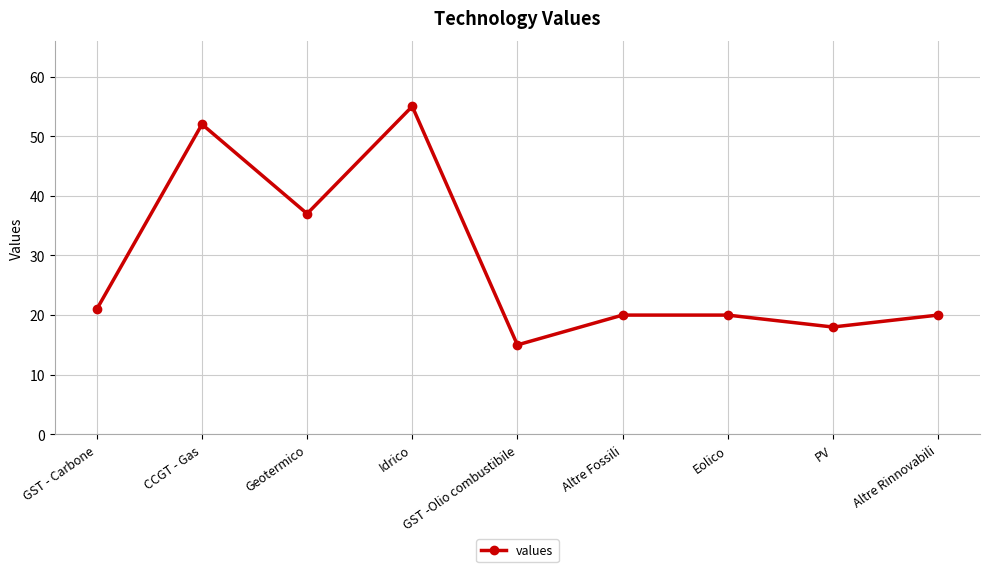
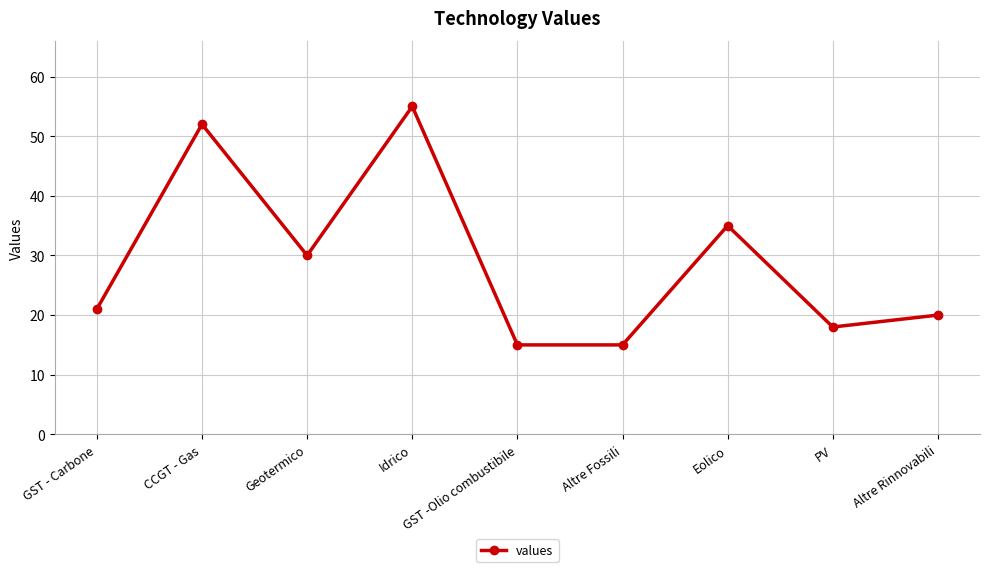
  {
    "GST - Carbone": 21,
    "CCGT - Gas": 52,
-   "Geotermico": 37,
+   "Geotermico": 30,
    "Idrico": 55,
    "GST -Olio combustibile": 15,
-   "Altre Fossili": 20,
-   "Eolico": 20,
+   "Altre Fossili": 15,
+   "Eolico": 35,
    "PV": 18,
    "Altre Rinnovabili": 20
  }
